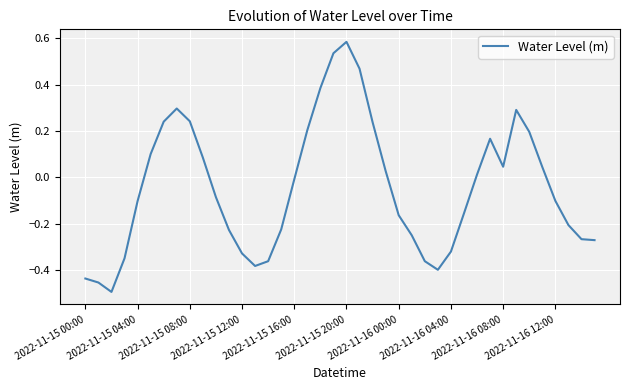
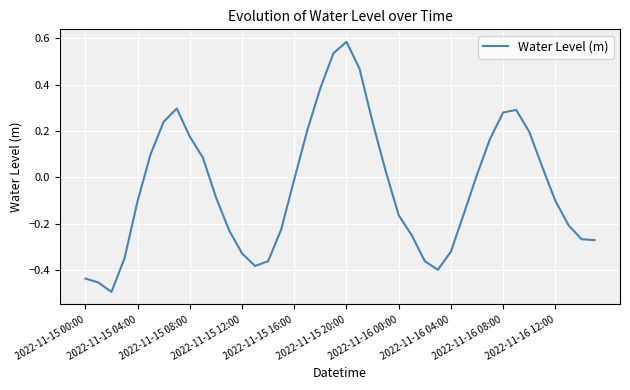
  {
    "2022-11-15 00:00": -0.44,
    "2022-11-15 04:00": -0.10,
-   "2022-11-15 08:00": 0.24,
+   "2022-11-15 08:00": 0.18,
    "2022-11-15 12:00": -0.33,
    "2022-11-15 16:00": -0.01,
    "2022-11-15 20:00": 0.58,
    "2022-11-16 00:00": -0.16,
    "2022-11-16 04:00": -0.32,
-   "2022-11-16 08:00": 0.05,
+   "2022-11-16 08:00": 0.28,
    "2022-11-16 12:00": -0.10
  }
